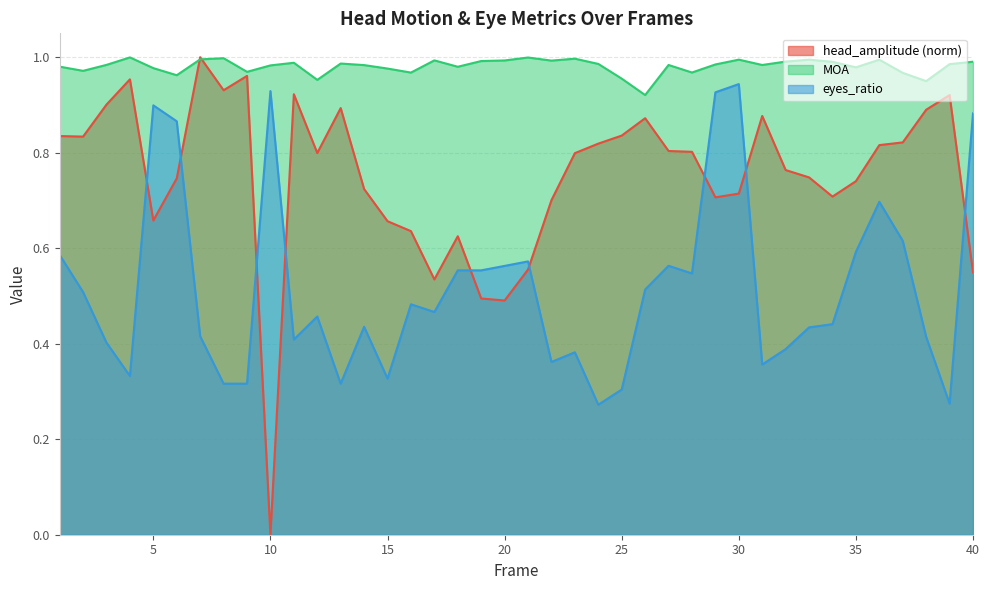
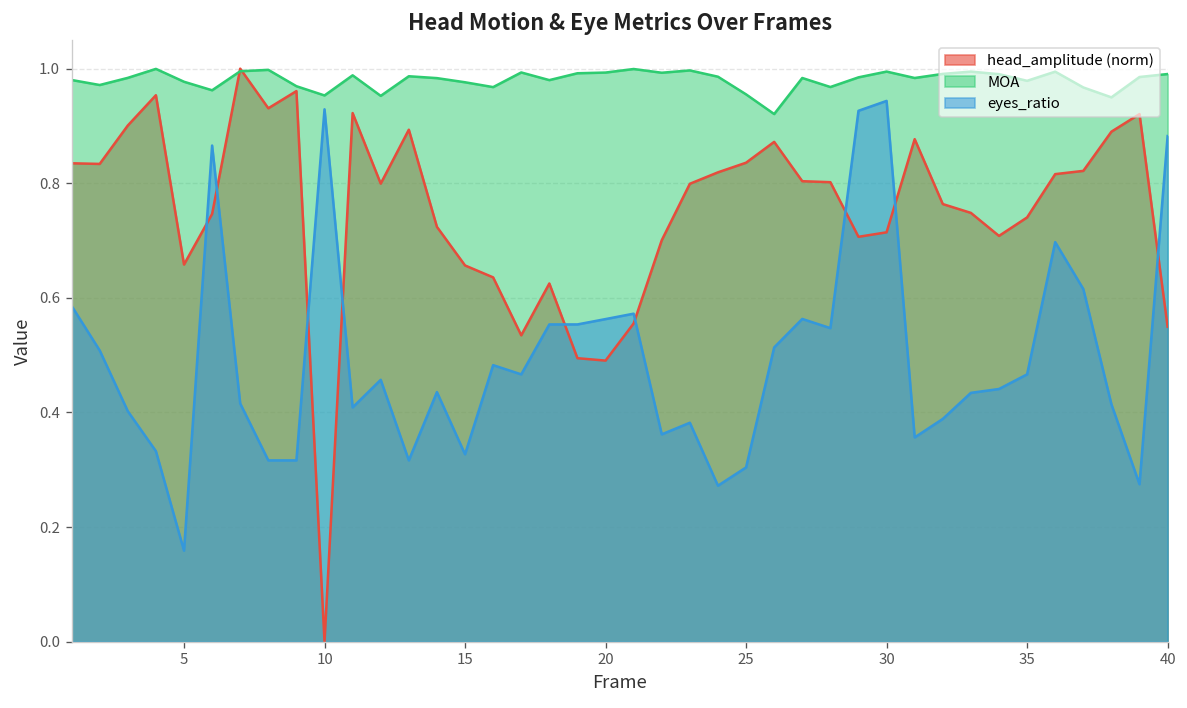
  {
    "head_amplitude (norm)": {
      "5": 0.66,
      "10": 0.00,
      "15": 0.66,
      "20": 0.49,
      "25": 0.84,
      "30": 0.71,
      "35": 0.74,
      "40": 0.55
    },
    "MOA": {
      "5": 0.98,
-     "10": 0.98,
+     "10": 0.95,
      "15": 0.98,
      "20": 0.99,
      "25": 0.96,
      "30": 0.99,
      "40": 0.99
    },
    "eyes_ratio": {
-     "5": 0.90,
+     "5": 0.16,
      "10": 0.93,
      "15": 0.33,
      "20": 0.56,
      "25": 0.30,
      "30": 0.94,
-     "35": 0.59,
+     "35": 0.47,
      "40": 0.88
    }
  }
